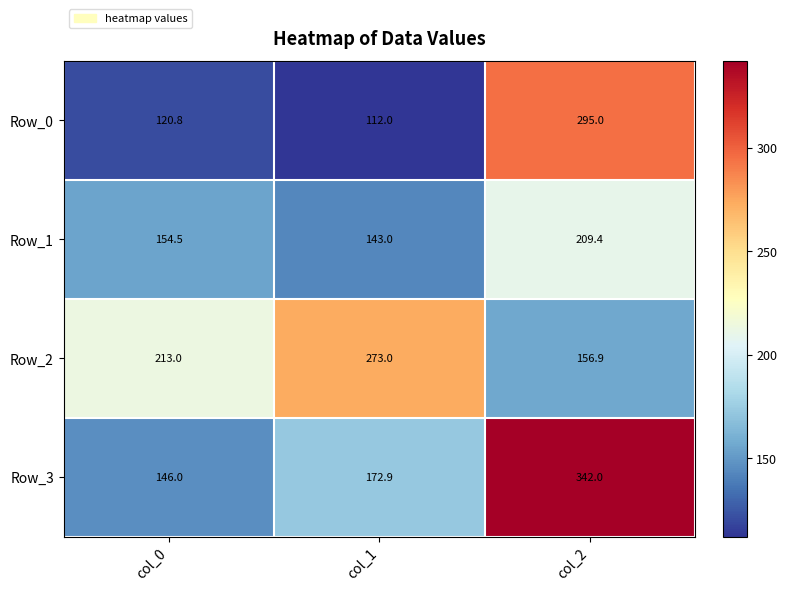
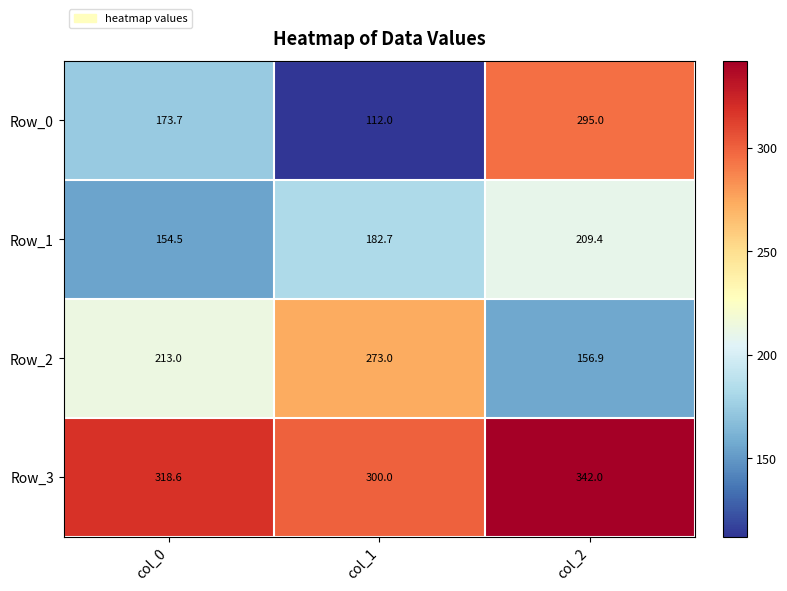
  {
    "Row_0": {
-     "col_0": 120.8,
+     "col_0": 173.7,
      "col_1": 112.0,
      "col_2": 295.0
    },
    "Row_1": {
      "col_0": 154.5,
-     "col_1": 143.0,
+     "col_1": 182.7,
      "col_2": 209.4
    },
    "Row_2": {
      "col_0": 213.0,
      "col_1": 273.0,
      "col_2": 156.9
    },
    "Row_3": {
-     "col_0": 146.0,
-     "col_1": 172.9,
+     "col_0": 318.6,
+     "col_1": 300.0,
      "col_2": 342.0
    }
  }
